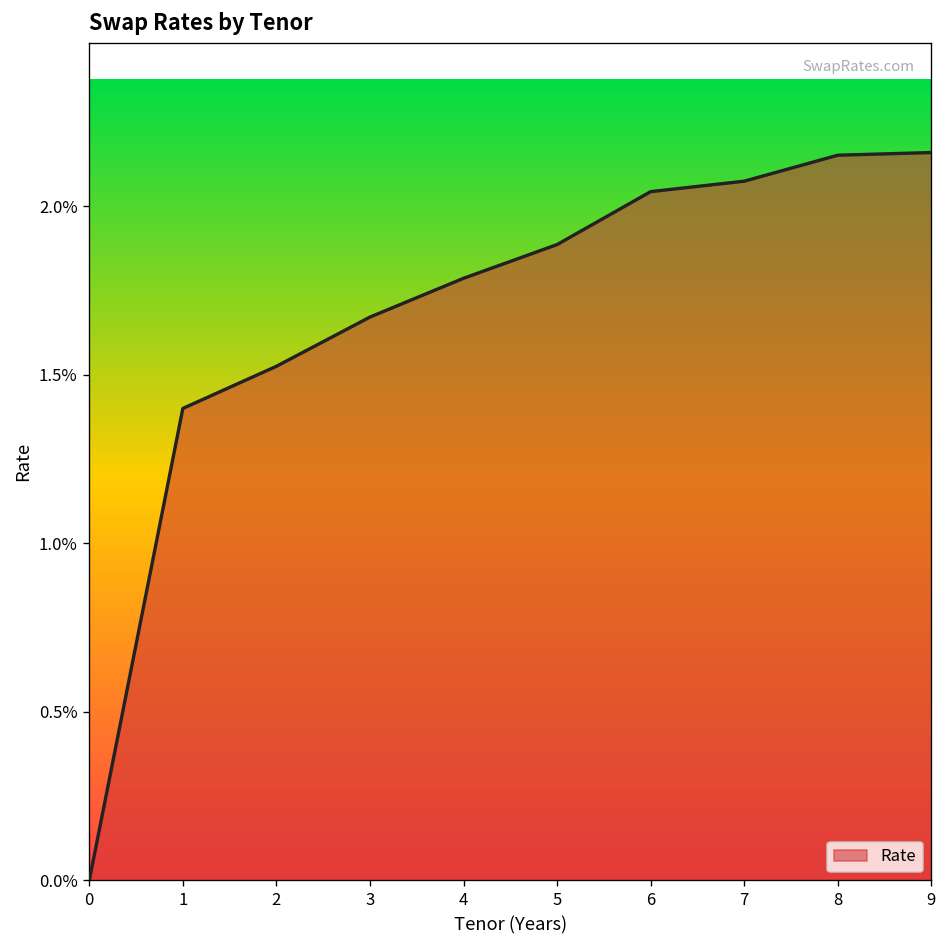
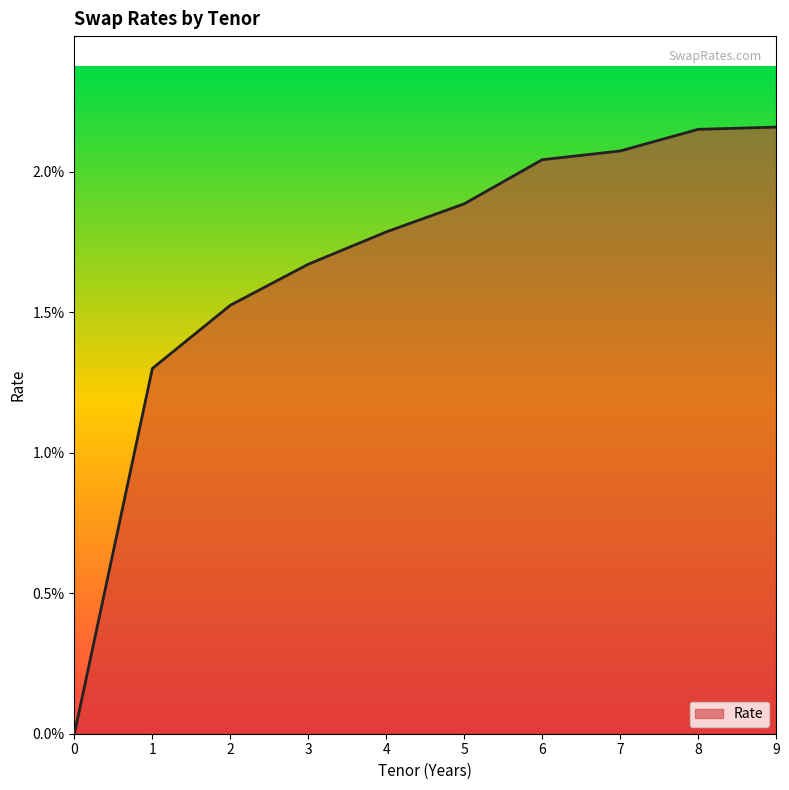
  {
    "0": "0.00%",
-   "1": "1.40%",
+   "1": "1.30%",
    "2": "1.53%",
    "3": "1.67%",
    "4": "1.79%",
    "5": "1.89%",
    "6": "2.04%",
    "7": "2.07%",
    "8": "2.15%",
    "9": "2.16%"
  }
